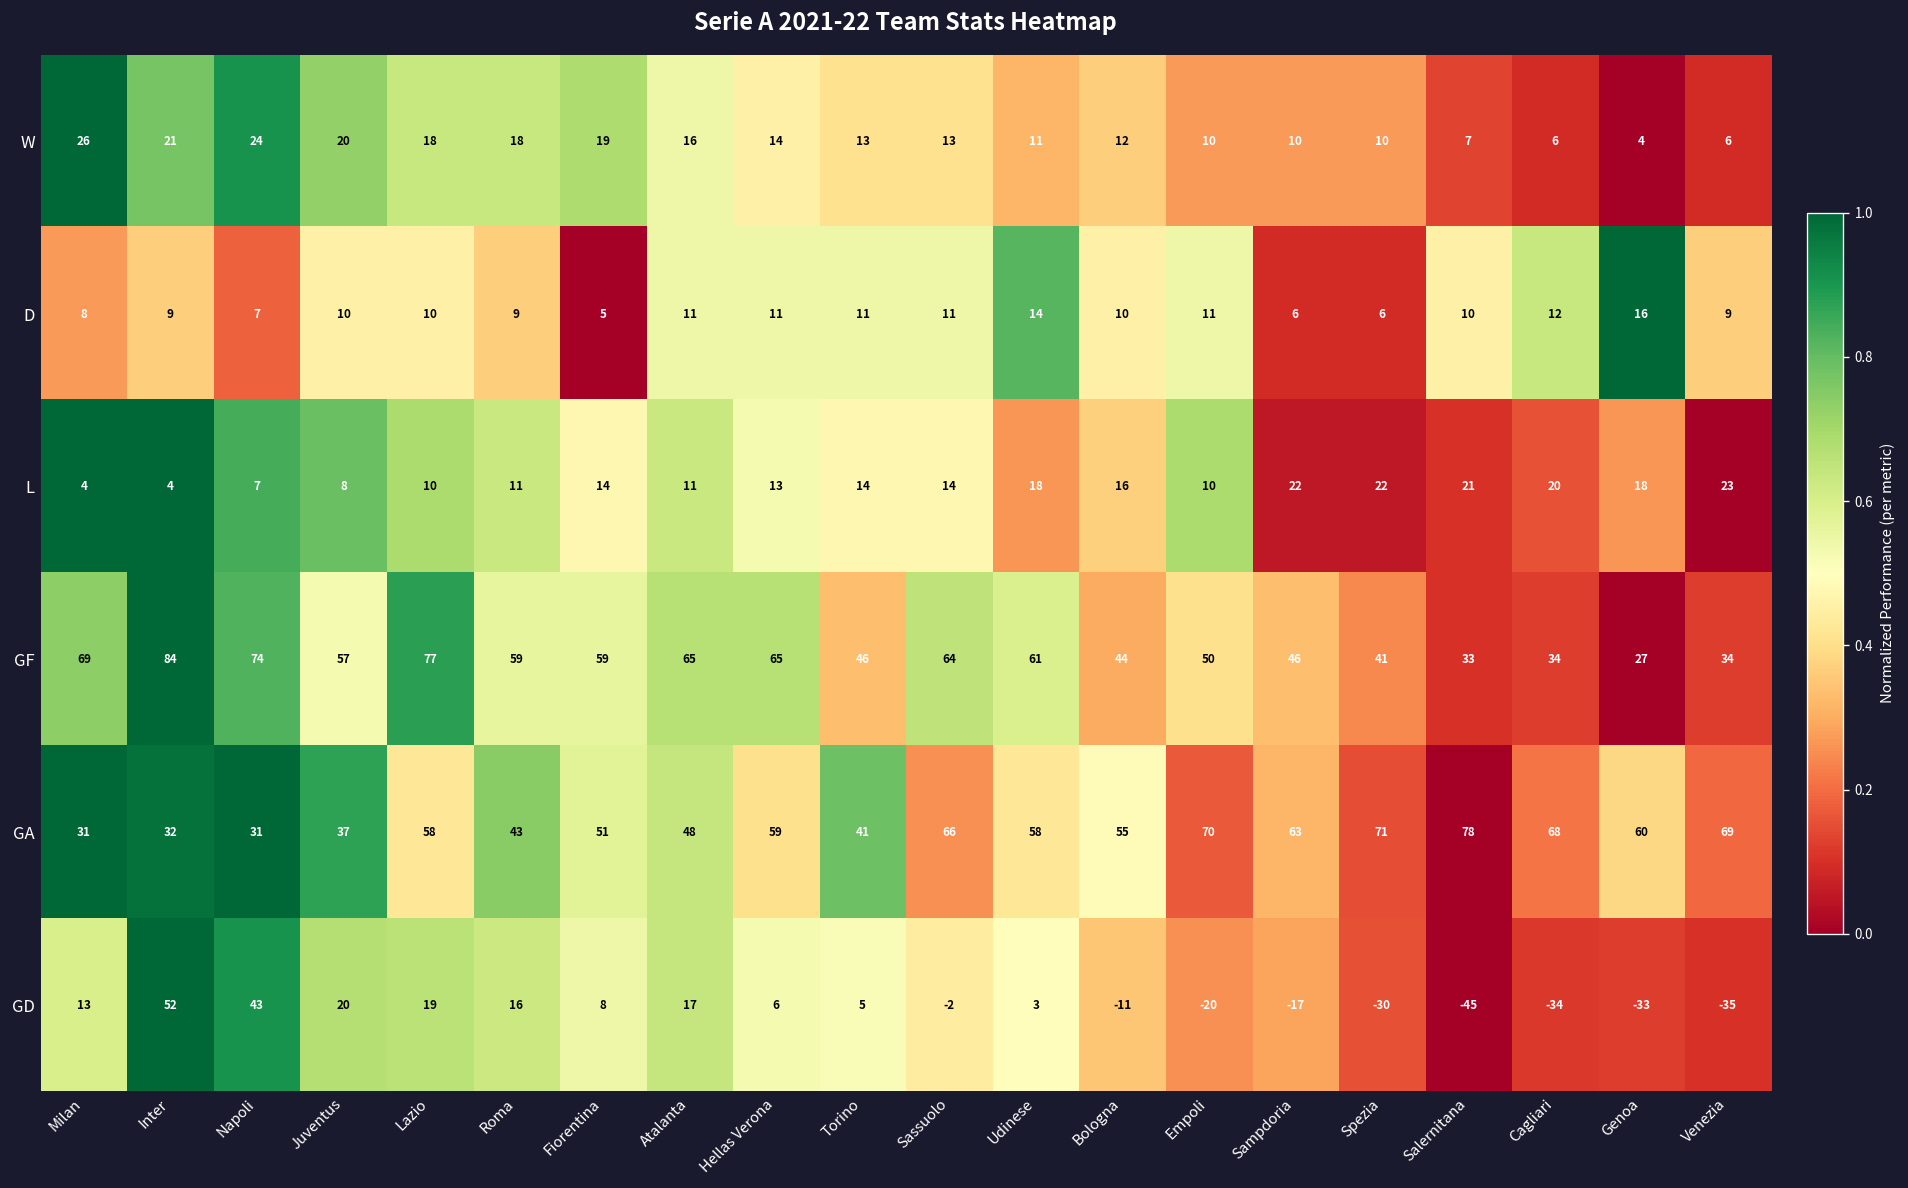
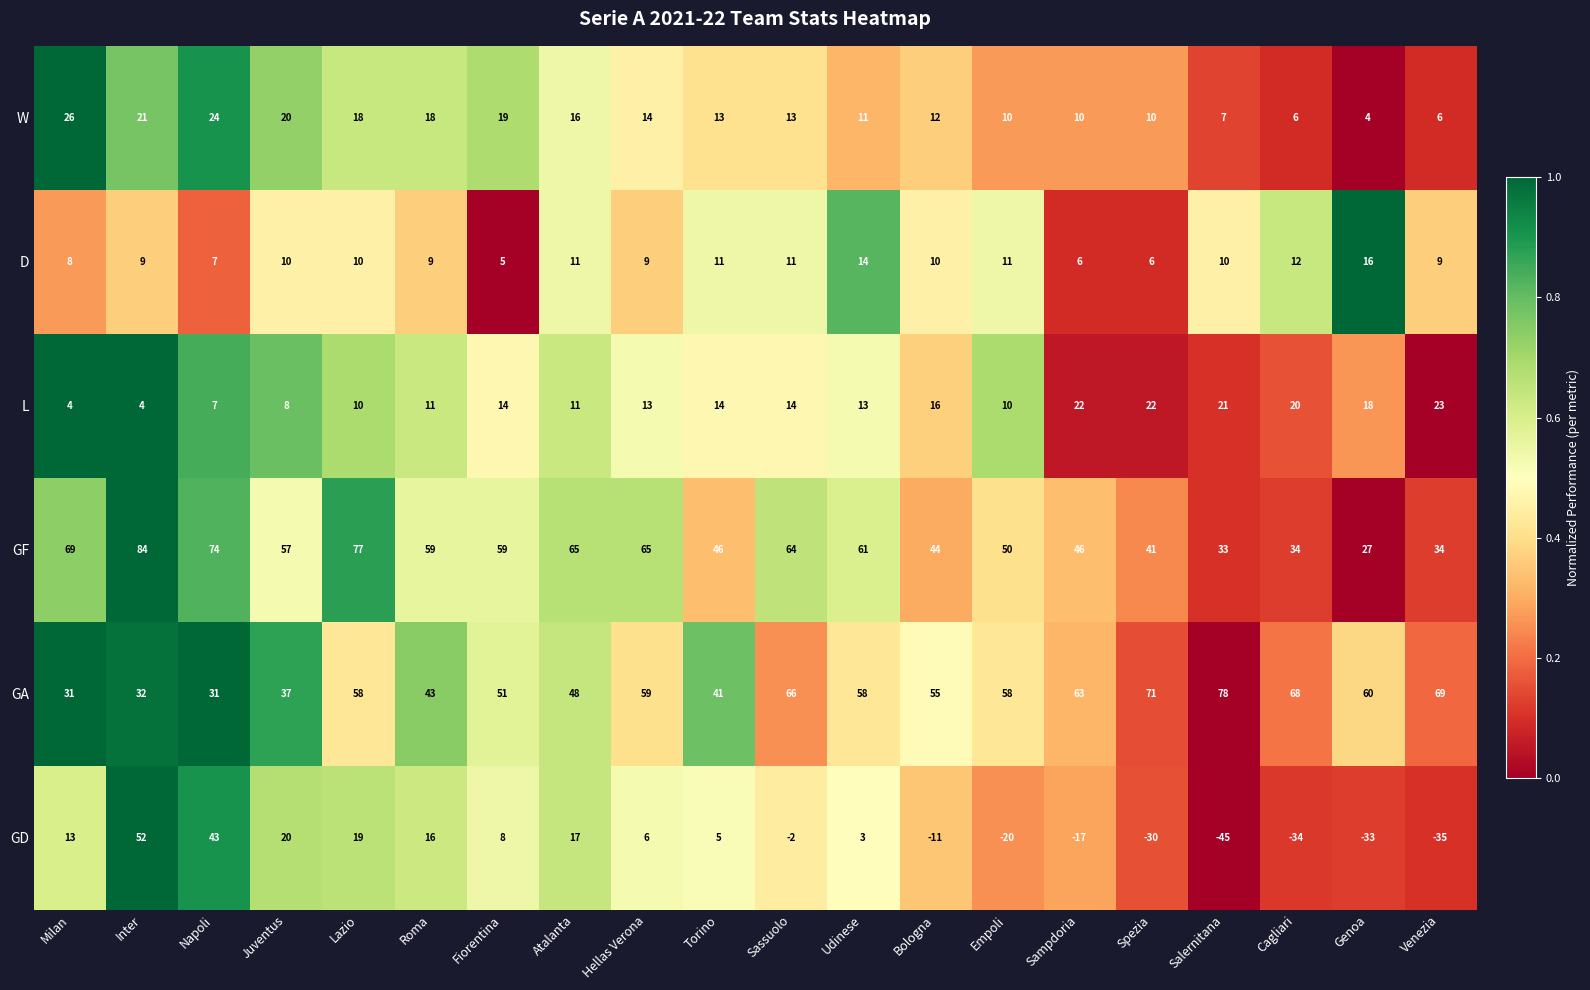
  {
    "W": {
      "Milan": 26,
      "Inter": 21,
      "Napoli": 24,
      "Juventus": 20,
      "Lazio": 18,
      "Roma": 18,
      "Fiorentina": 19,
      "Atalanta": 16,
      "Hellas Verona": 14,
      "Torino": 13,
      "Sassuolo": 13,
      "Udinese": 11,
      "Bologna": 12,
      "Empoli": 10,
      "Sampdoria": 10,
      "Spezia": 10,
      "Salernitana": 7,
      "Cagliari": 6,
      "Genoa": 4,
      "Venezia": 6
    },
    "D": {
      "Milan": 8,
      "Inter": 9,
      "Napoli": 7,
      "Juventus": 10,
      "Lazio": 10,
      "Roma": 9,
      "Fiorentina": 5,
      "Atalanta": 11,
-     "Hellas Verona": 11,
+     "Hellas Verona": 9,
      "Torino": 11,
      "Sassuolo": 11,
      "Udinese": 14,
      "Bologna": 10,
      "Empoli": 11,
      "Sampdoria": 6,
      "Spezia": 6,
      "Salernitana": 10,
      "Cagliari": 12,
      "Genoa": 16,
      "Venezia": 9
    },
    "L": {
      "Milan": 4,
      "Inter": 4,
      "Napoli": 7,
      "Juventus": 8,
      "Lazio": 10,
      "Roma": 11,
      "Fiorentina": 14,
      "Atalanta": 11,
      "Hellas Verona": 13,
      "Torino": 14,
      "Sassuolo": 14,
-     "Udinese": 18,
+     "Udinese": 13,
      "Bologna": 16,
      "Empoli": 10,
      "Sampdoria": 22,
      "Spezia": 22,
      "Salernitana": 21,
      "Cagliari": 20,
      "Genoa": 18,
      "Venezia": 23
    },
    "GF": {
      "Milan": 69,
      "Inter": 84,
      "Napoli": 74,
      "Juventus": 57,
      "Lazio": 77,
      "Roma": 59,
      "Fiorentina": 59,
      "Atalanta": 65,
      "Hellas Verona": 65,
      "Torino": 46,
      "Sassuolo": 64,
      "Udinese": 61,
      "Bologna": 44,
      "Empoli": 50,
      "Sampdoria": 46,
      "Spezia": 41,
      "Salernitana": 33,
      "Cagliari": 34,
      "Genoa": 27,
      "Venezia": 34
    },
    "GA": {
      "Milan": 31,
      "Inter": 32,
      "Napoli": 31,
      "Juventus": 37,
      "Lazio": 58,
      "Roma": 43,
      "Fiorentina": 51,
      "Atalanta": 48,
      "Hellas Verona": 59,
      "Torino": 41,
      "Sassuolo": 66,
      "Udinese": 58,
      "Bologna": 55,
-     "Empoli": 70,
+     "Empoli": 58,
      "Sampdoria": 63,
      "Spezia": 71,
      "Salernitana": 78,
      "Cagliari": 68,
      "Genoa": 60,
      "Venezia": 69
    },
    "GD": {
      "Milan": 13,
      "Inter": 52,
      "Napoli": 43,
      "Juventus": 20,
      "Lazio": 19,
      "Roma": 16,
      "Fiorentina": 8,
      "Atalanta": 17,
      "Hellas Verona": 6,
      "Torino": 5,
      "Sassuolo": -2,
      "Udinese": 3,
      "Bologna": -11,
      "Empoli": -20,
      "Sampdoria": -17,
      "Spezia": -30,
      "Salernitana": -45,
      "Cagliari": -34,
      "Genoa": -33,
      "Venezia": -35
    }
  }
